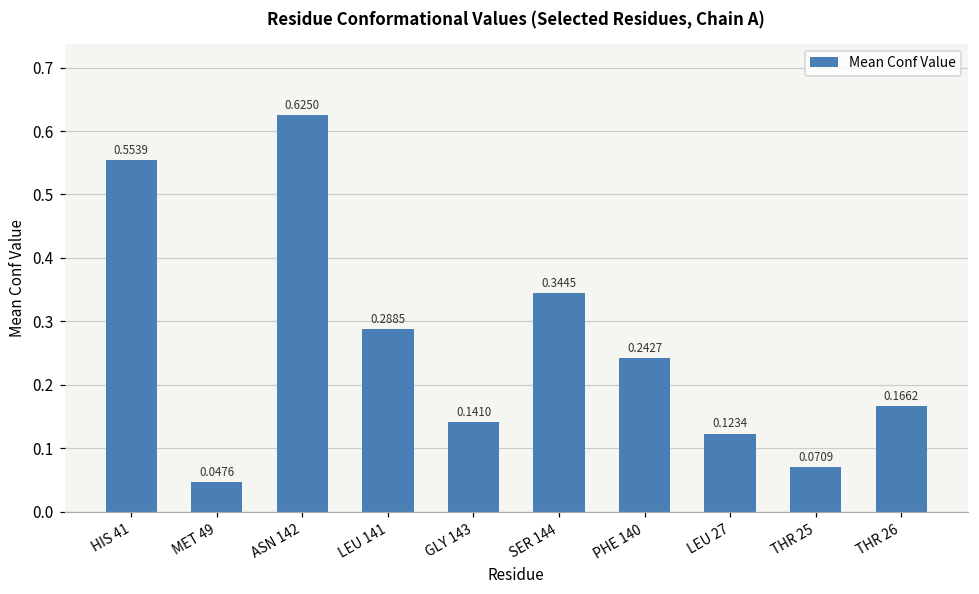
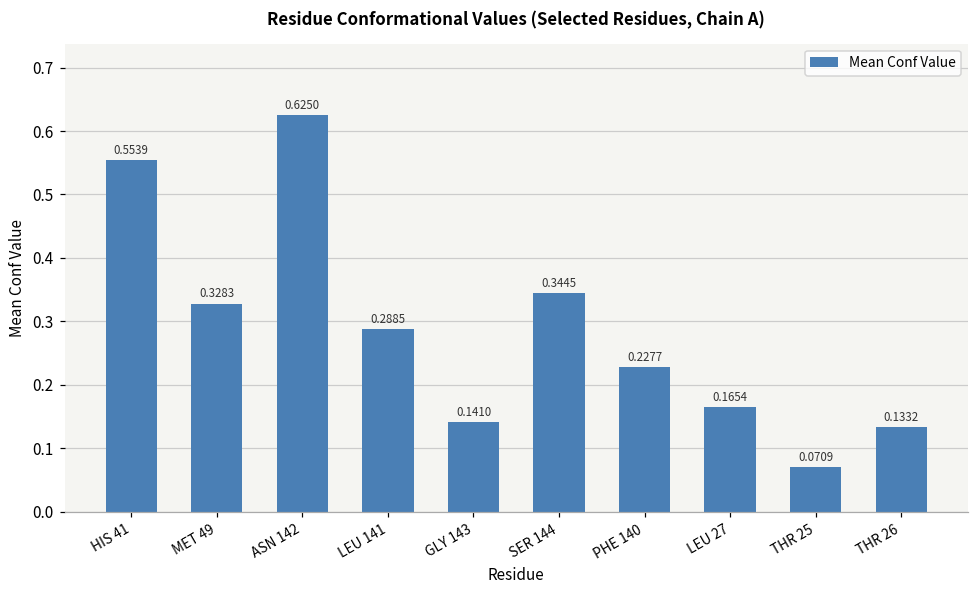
  {
    "HIS 41": 0.5539,
-   "MET 49": 0.0476,
+   "MET 49": 0.3283,
    "ASN 142": 0.6250,
    "LEU 141": 0.2885,
    "GLY 143": 0.1410,
    "SER 144": 0.3445,
-   "PHE 140": 0.2427,
-   "LEU 27": 0.1234,
+   "PHE 140": 0.2277,
+   "LEU 27": 0.1654,
    "THR 25": 0.0709,
-   "THR 26": 0.1662
+   "THR 26": 0.1332
  }
